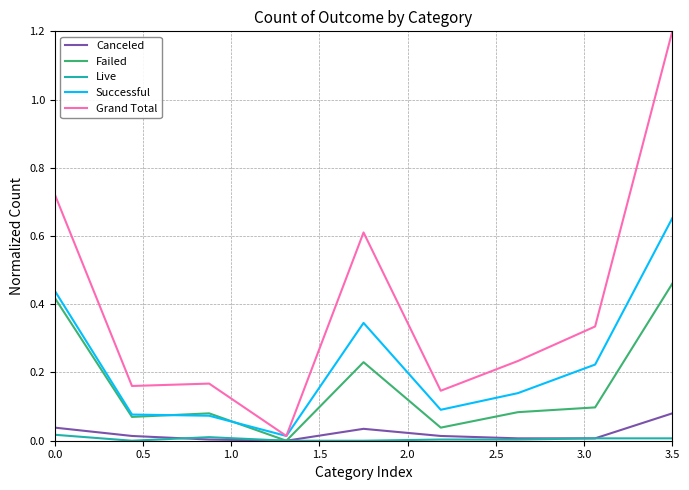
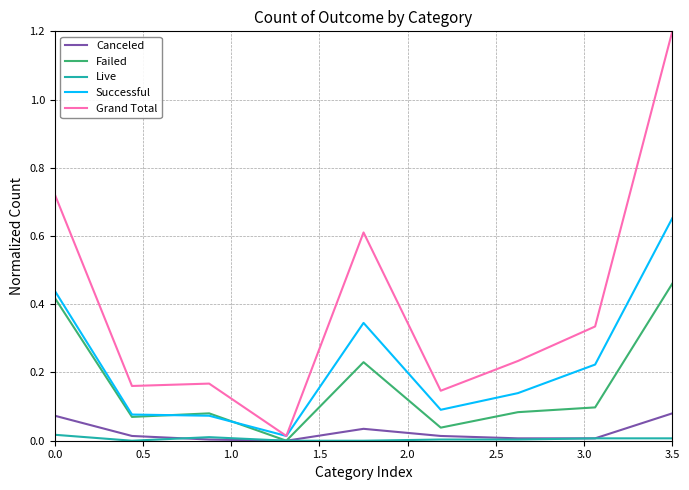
  {
    "Canceled": {
-     "0.0": 0.04,
+     "0.0": 0.07,
      "3.5": 0.08
    },
    "Failed": {
      "0.0": 0.42,
      "3.5": 0.46
    },
    "Live": {
      "0.0": 0.02,
      "3.5": 0.01
    },
    "Successful": {
      "0.0": 0.44,
      "3.5": 0.65
    },
    "Grand Total": {
      "0.0": 0.72,
      "3.5": 1.20
    }
  }
